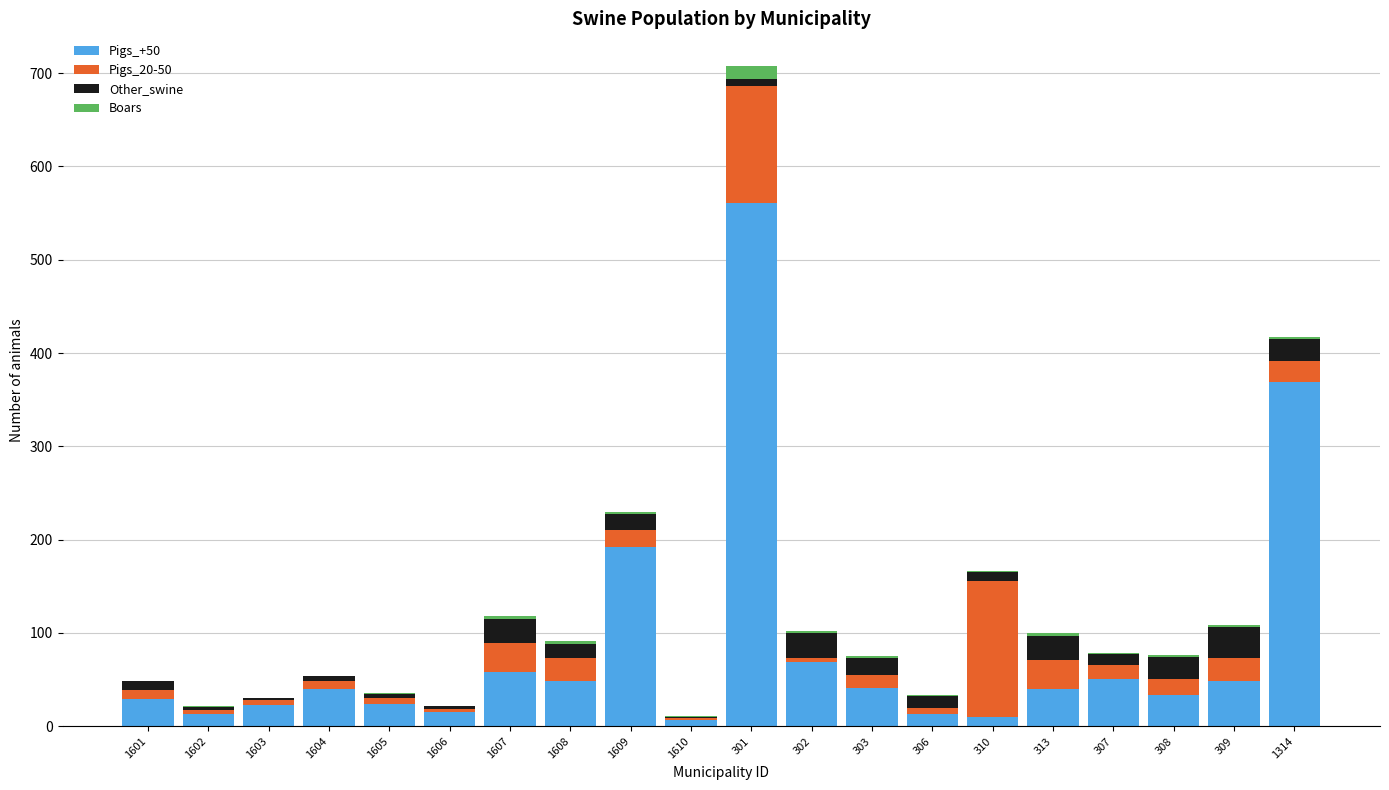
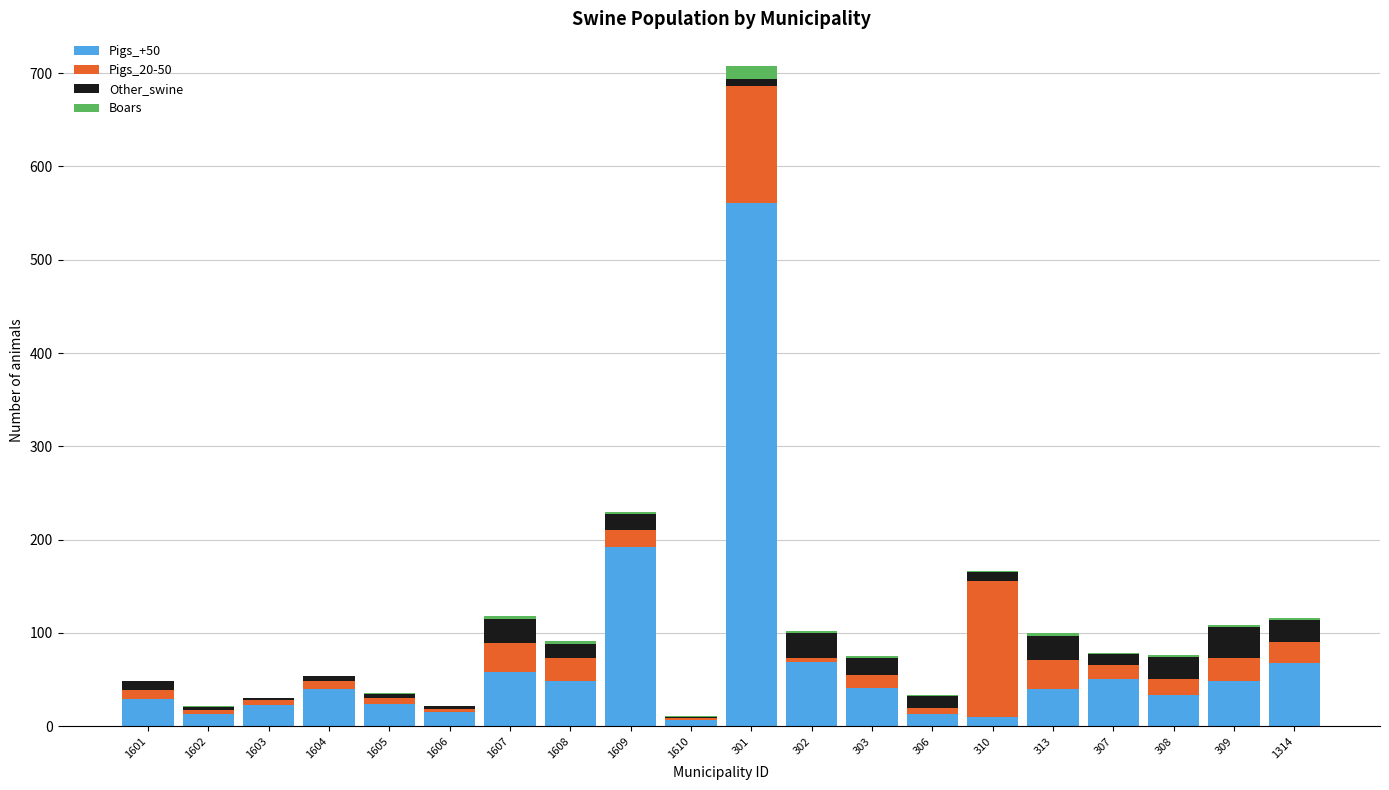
  {
    "Pigs_+50": {
      "1601": 30,
      "1602": 10,
      "1603": 20,
      "1604": 40,
      "1605": 20,
      "1606": 10,
      "1607": 60,
      "1608": 50,
      "1609": 190,
      "1610": 10,
      "301": 560,
      "302": 70,
      "303": 40,
      "306": 10,
      "310": 10,
      "313": 40,
      "307": 50,
      "308": 30,
      "309": 50,
-     "1314": 370
+     "1314": 70
    },
    "Pigs_20-50": {
      "1601": 10,
      "1602": 0,
      "1603": 10,
      "1604": 10,
      "1605": 10,
      "1606": 0,
      "1607": 30,
      "1608": 20,
      "1609": 20,
      "301": 130,
      "302": 0,
      "303": 10,
      "306": 10,
      "310": 150,
      "313": 30,
      "307": 20,
      "308": 20,
      "309": 30,
      "1314": 20
    },
    "Other_swine": {
      "1601": 10,
      "1602": 0,
      "1604": 0,
      "1605": 0,
      "1606": 0,
      "1607": 30,
      "1608": 20,
      "1609": 20,
      "301": 10,
      "302": 30,
      "303": 20,
      "306": 10,
      "310": 10,
      "313": 30,
      "307": 10,
      "308": 20,
      "309": 30,
      "1314": 20
    },
    "Boars": {
      "1607": 0,
      "1608": 0,
      "301": 10,
      "313": 0,
      "309": 0
    }
  }
